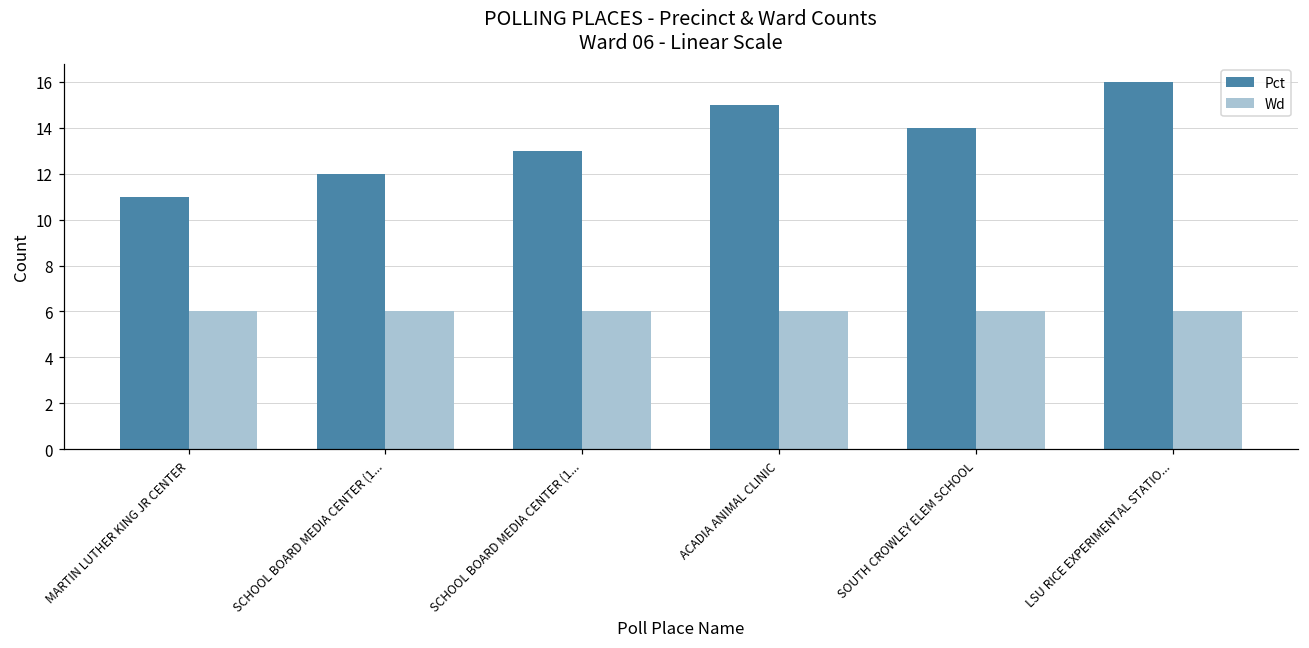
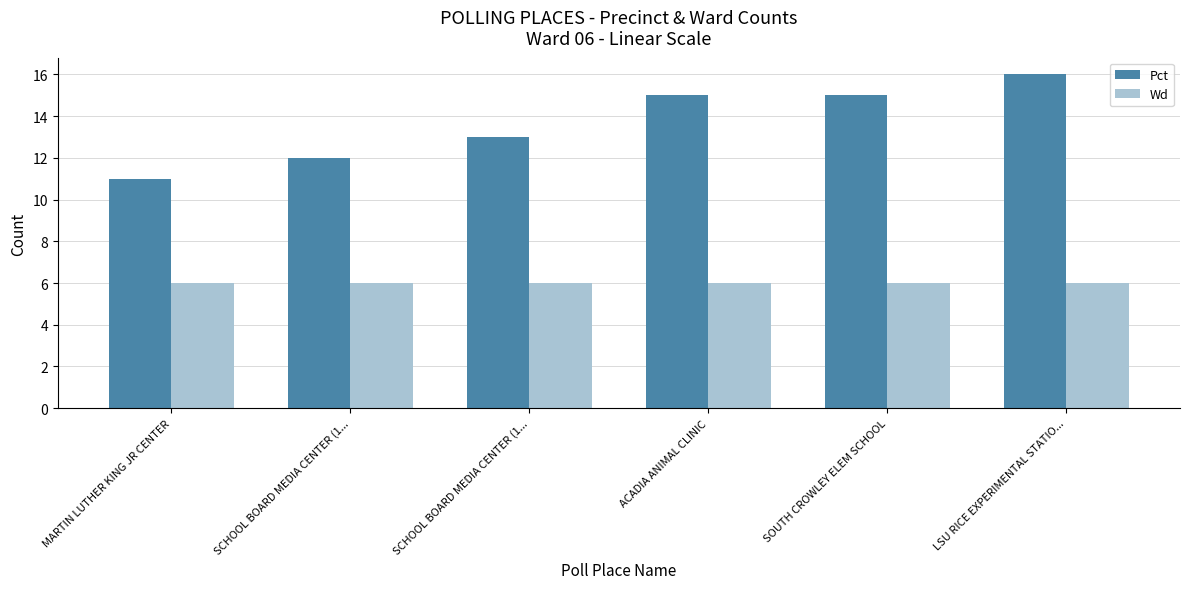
  {
    "Pct": {
      "MARTIN LUTHER KING JR CENTER": 11,
      "ACADIA ANIMAL CLINIC": 15,
-     "SOUTH CROWLEY ELEM SCHOOL": 14,
+     "SOUTH CROWLEY ELEM SCHOOL": 15,
      "LSU RICE EXPERIMENTAL STATIO...": 16
    },
    "Wd": {
      "MARTIN LUTHER KING JR CENTER": 6,
      "ACADIA ANIMAL CLINIC": 6,
      "SOUTH CROWLEY ELEM SCHOOL": 6,
      "LSU RICE EXPERIMENTAL STATIO...": 6
    }
  }
